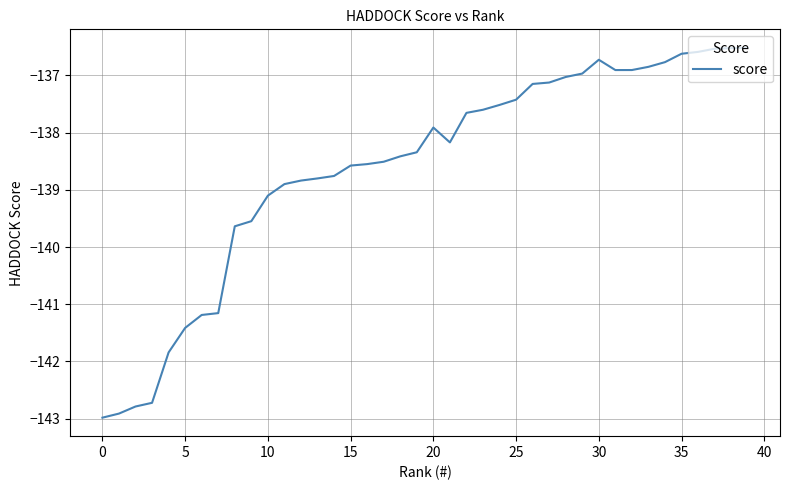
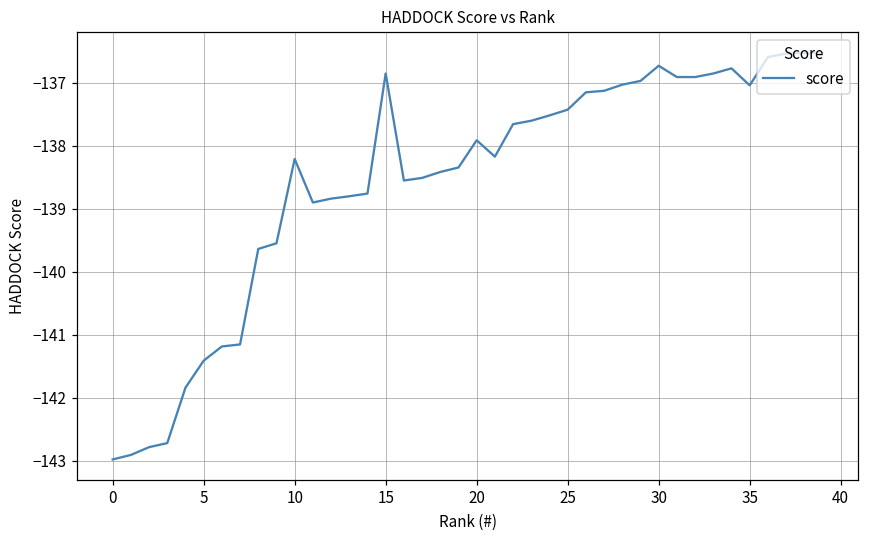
  {
    "0": -143.0,
    "5": -141.4,
-   "10": -139.1,
-   "15": -138.6,
+   "10": -138.2,
+   "15": -136.8,
    "20": -137.9,
    "25": -137.4,
    "30": -136.7,
-   "35": -136.6
+   "35": -137.0
  }
